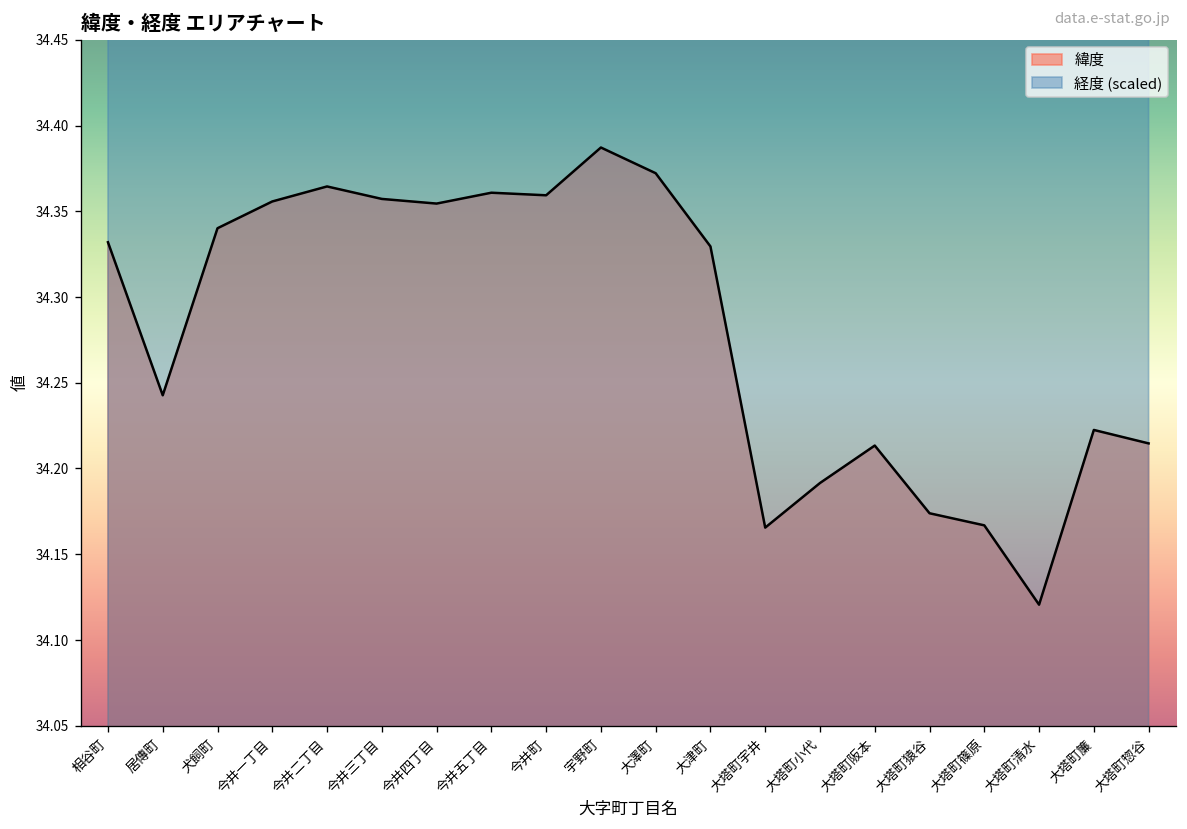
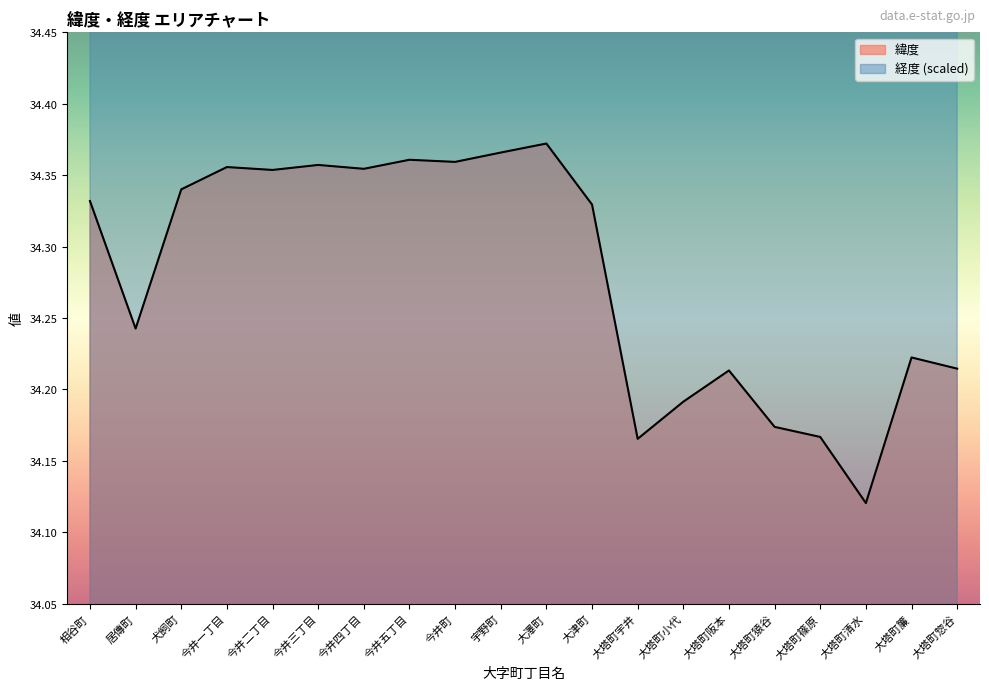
  {
    "緯度": {
      "相谷町": 34.332,
      "居傳町": 34.243,
      "犬飼町": 34.340,
      "今井一丁目": 34.356,
-     "今井二丁目": 34.364,
+     "今井二丁目": 34.354,
      "今井三丁目": 34.357,
      "今井四丁目": 34.354,
      "今井五丁目": 34.361,
      "今井町": 34.359,
-     "宇野町": 34.387,
+     "宇野町": 34.366,
      "大澤町": 34.372,
      "大津町": 34.329,
      "大塔町宇井": 34.165,
      "大塔町小代": 34.191,
      "大塔町阪本": 34.213,
      "大塔町猿谷": 34.174,
      "大塔町篠原": 34.167,
      "大塔町清水": 34.120,
      "大塔町簾": 34.222,
      "大塔町惣谷": 34.215
    }
  }
